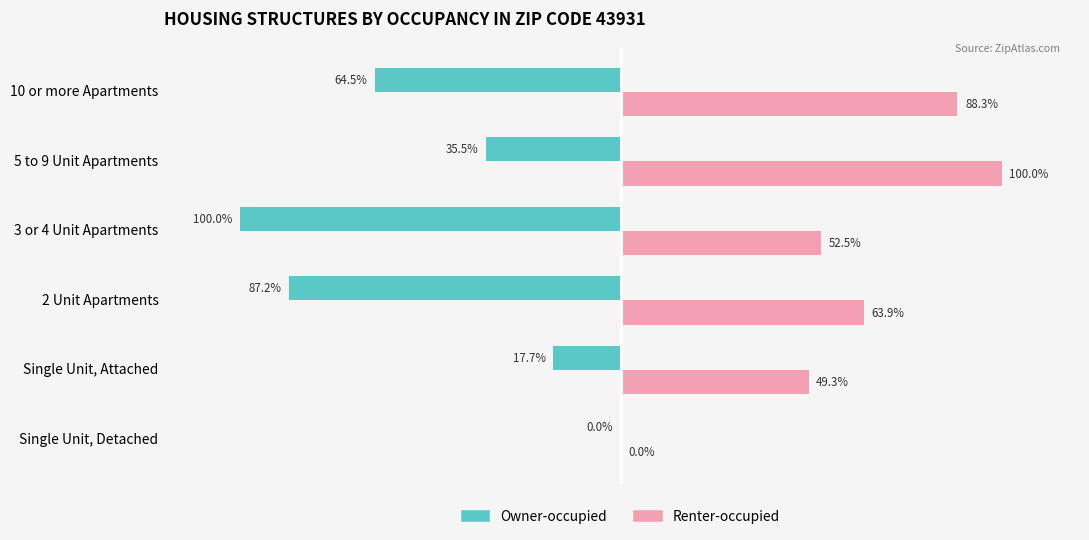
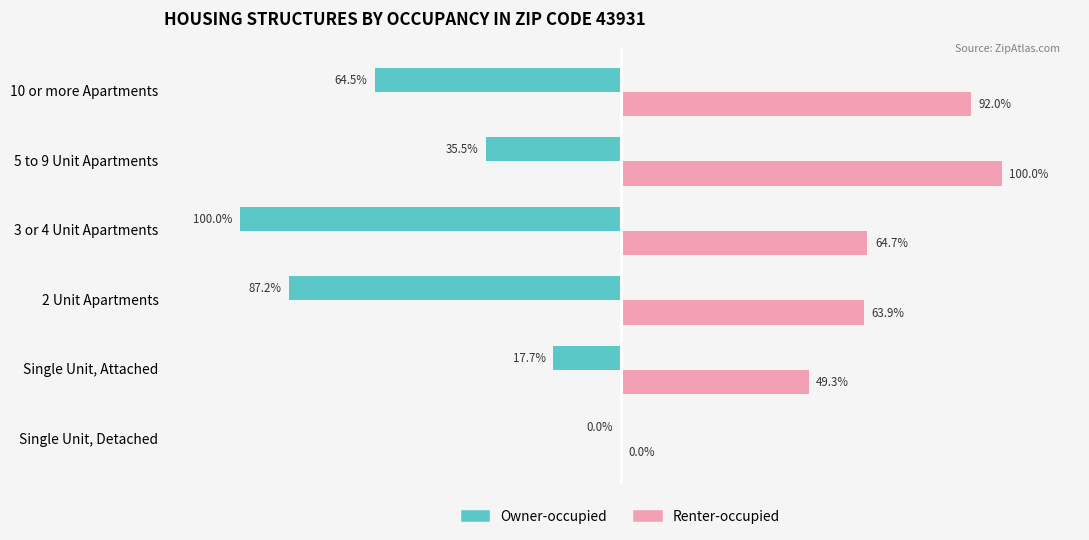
  {
    "Owner-occupied": {
      "Single Unit, Detached": "0.0%"
    },
    "Renter-occupied": {
-     "10 or more Apartments": "88.3%",
+     "10 or more Apartments": "92.0%",
      "5 to 9 Unit Apartments": "100.0%",
-     "3 or 4 Unit Apartments": "52.5%",
+     "3 or 4 Unit Apartments": "64.7%",
      "2 Unit Apartments": "63.9%",
      "Single Unit, Attached": "49.3%",
      "Single Unit, Detached": "0.0%"
    }
  }
